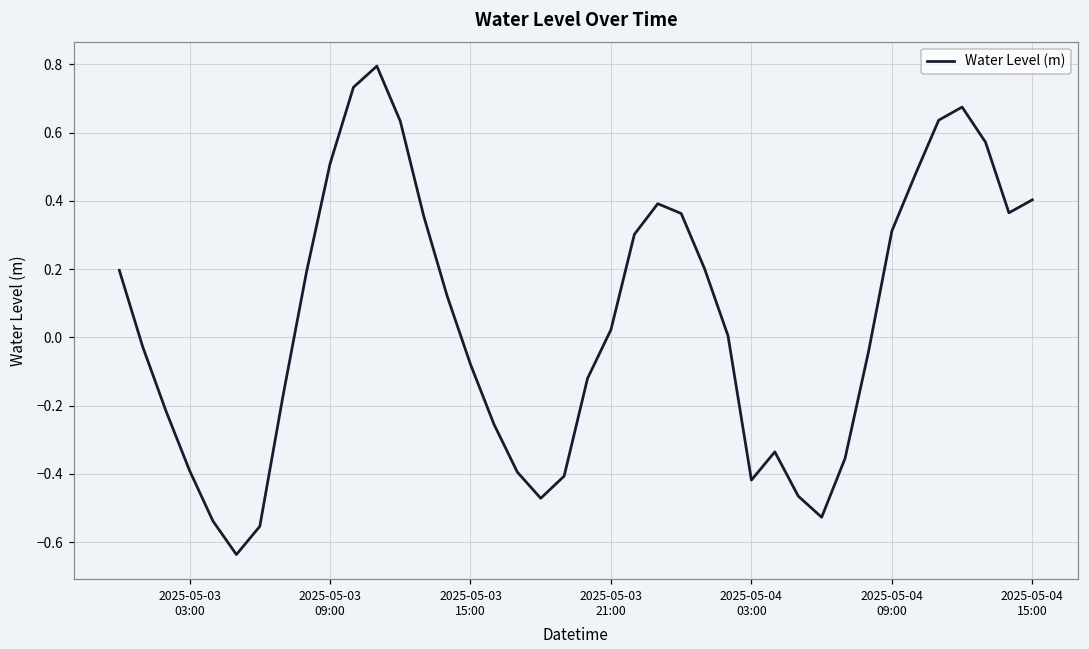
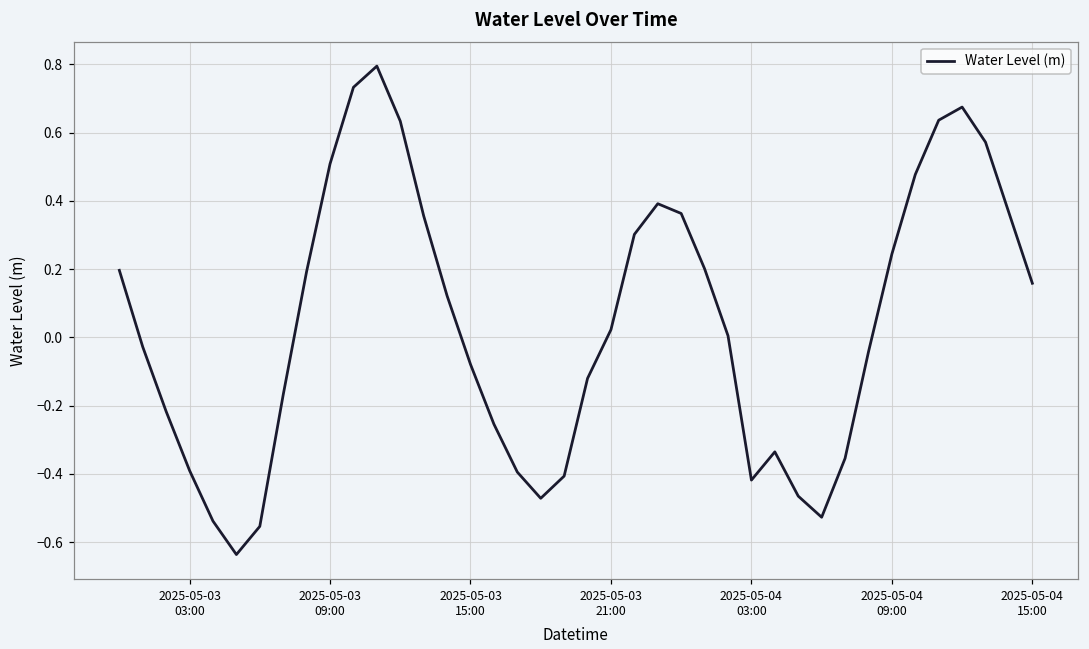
  {
    "2025-05-03 03:00": -0.39,
    "2025-05-03 09:00": 0.51,
    "2025-05-03 15:00": -0.08,
    "2025-05-03 21:00": 0.02,
    "2025-05-04 03:00": -0.42,
-   "2025-05-04 09:00": 0.31,
-   "2025-05-04 15:00": 0.40
+   "2025-05-04 09:00": 0.24,
+   "2025-05-04 15:00": 0.16
  }
